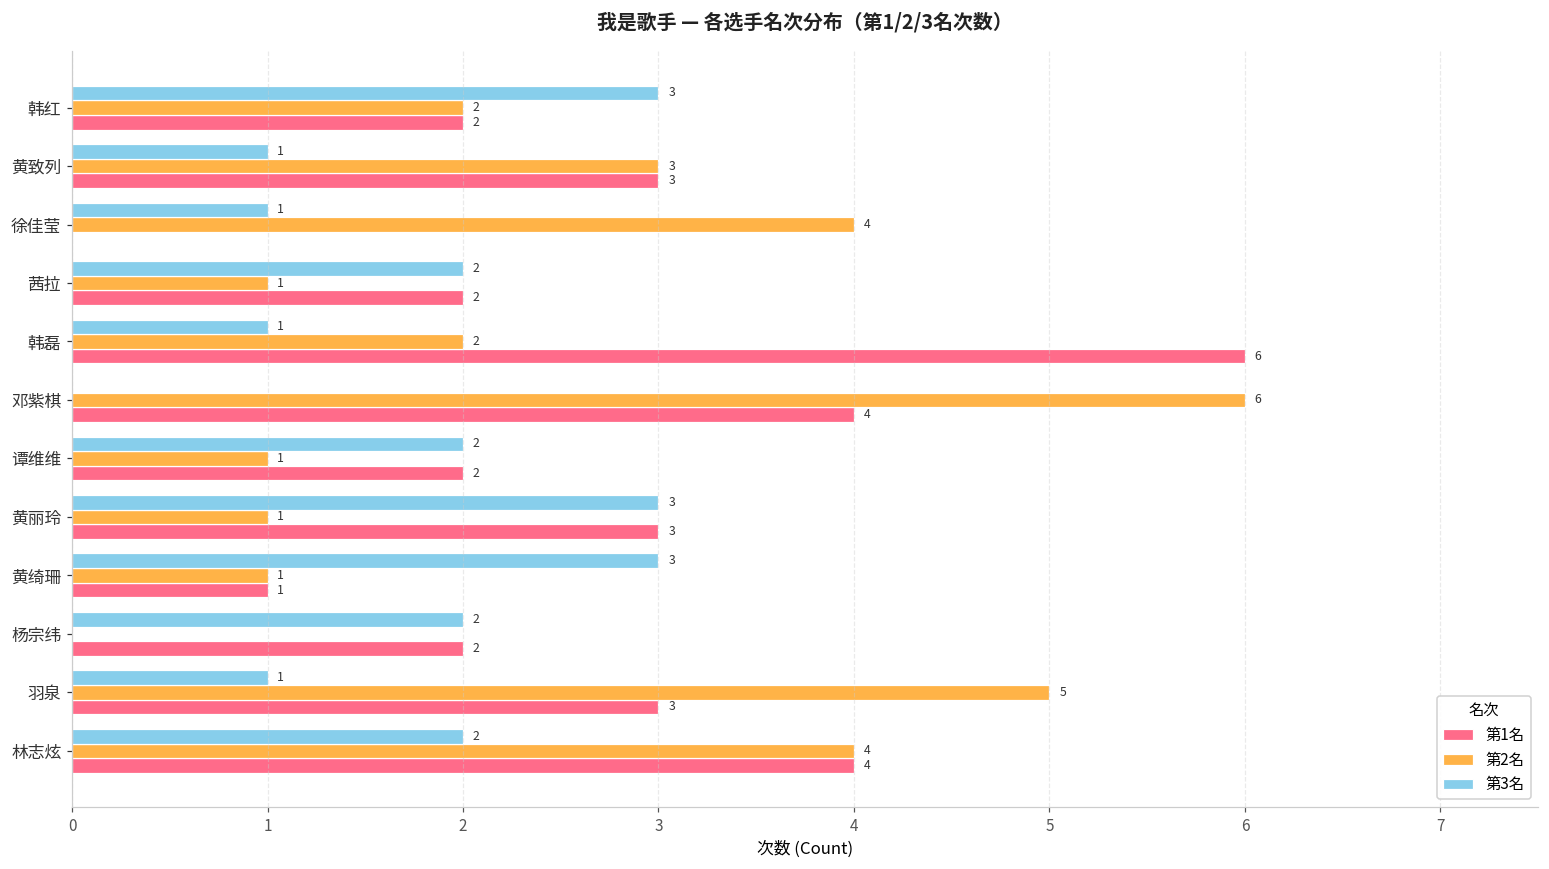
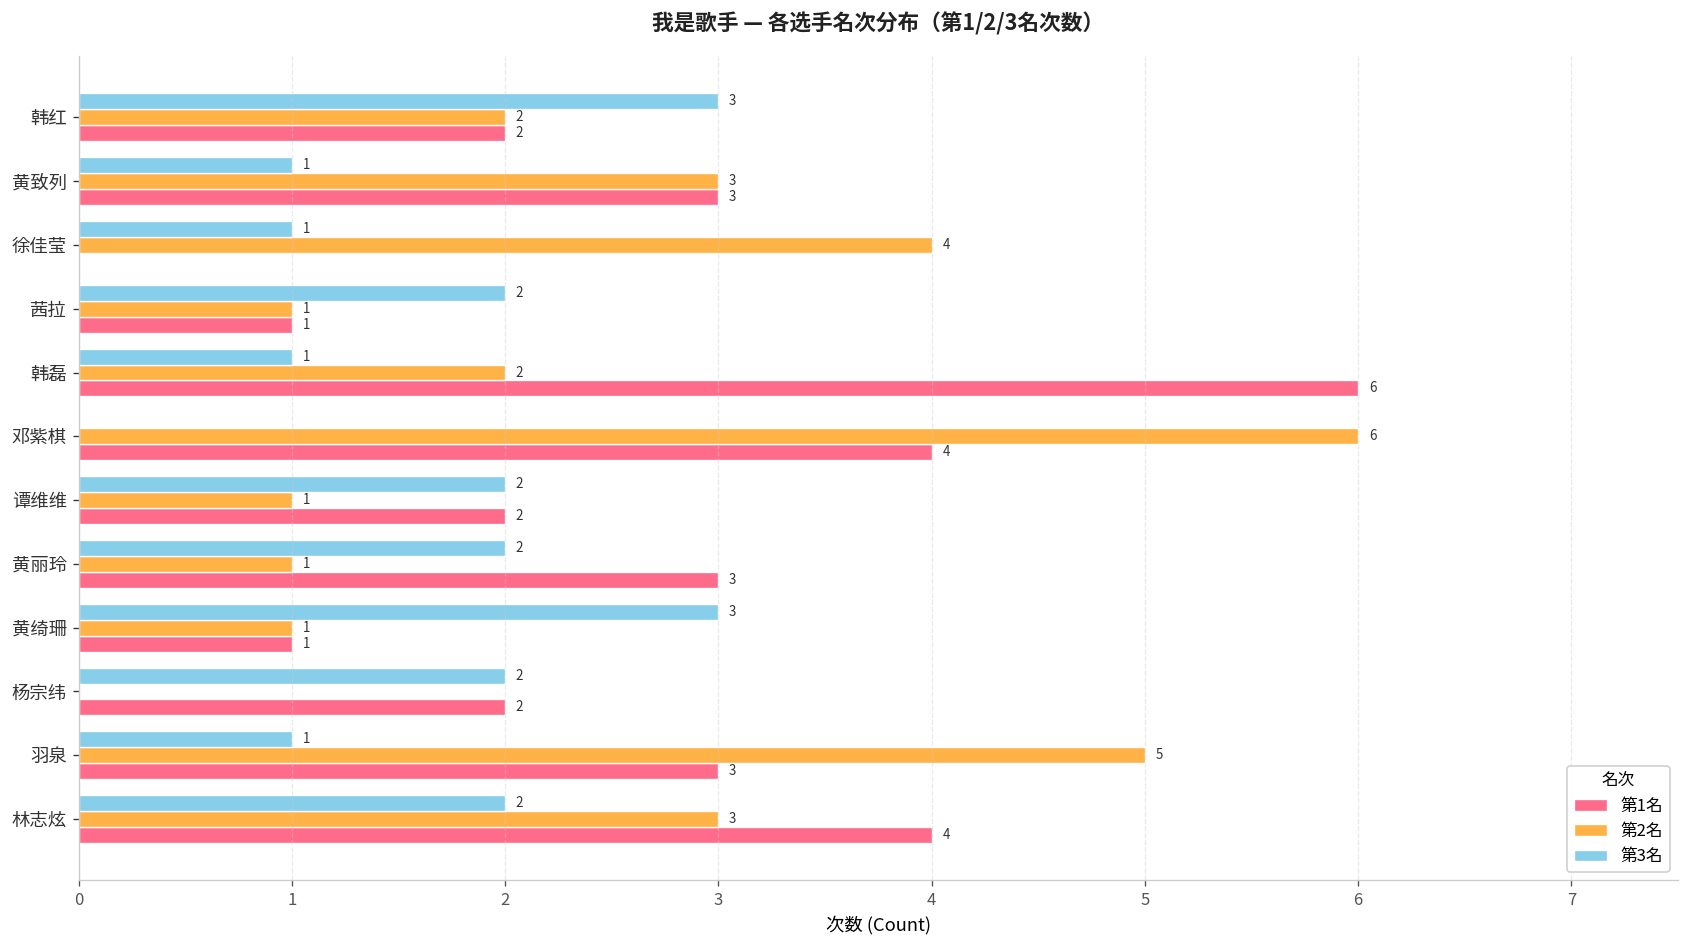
  {
    "第1名": {
      "韩红": 2,
      "黄致列": 3,
-     "茜拉": 2,
+     "茜拉": 1,
      "韩磊": 6,
      "邓紫棋": 4,
      "谭维维": 2,
      "黄丽玲": 3,
      "黄绮珊": 1,
      "杨宗纬": 2,
      "羽泉": 3,
      "林志炫": 4
    },
    "第2名": {
      "韩红": 2,
      "黄致列": 3,
      "徐佳莹": 4,
      "茜拉": 1,
      "韩磊": 2,
      "邓紫棋": 6,
      "谭维维": 1,
      "黄丽玲": 1,
      "黄绮珊": 1,
      "羽泉": 5,
-     "林志炫": 4
+     "林志炫": 3
    },
    "第3名": {
      "韩红": 3,
      "黄致列": 1,
      "徐佳莹": 1,
      "茜拉": 2,
      "韩磊": 1,
      "谭维维": 2,
-     "黄丽玲": 3,
+     "黄丽玲": 2,
      "黄绮珊": 3,
      "杨宗纬": 2,
      "羽泉": 1,
      "林志炫": 2
    }
  }
